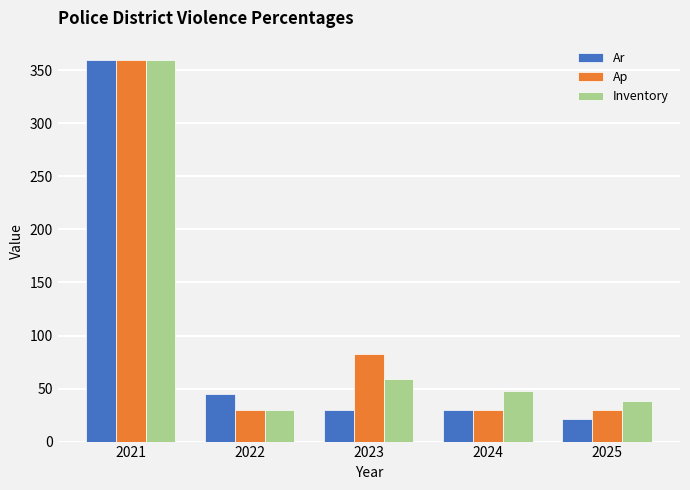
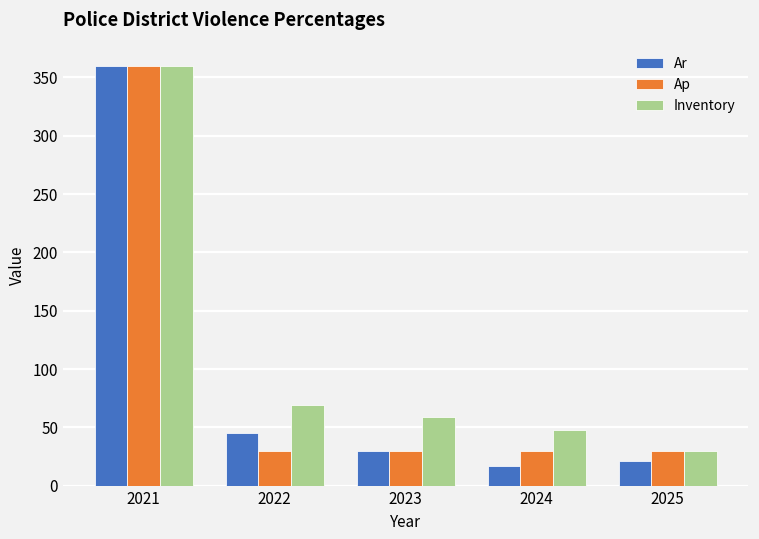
  {
    "Ar": {
      "2021": 360,
      "2022": 45,
      "2023": 30,
-     "2024": 30,
+     "2024": 17,
      "2025": 21
    },
    "Ap": {
      "2021": 360,
      "2022": 30,
-     "2023": 83,
+     "2023": 30,
      "2024": 30,
      "2025": 30
    },
    "Inventory": {
      "2021": 360,
-     "2022": 30,
+     "2022": 69,
      "2023": 59,
      "2024": 48,
-     "2025": 38
+     "2025": 30
    }
  }
